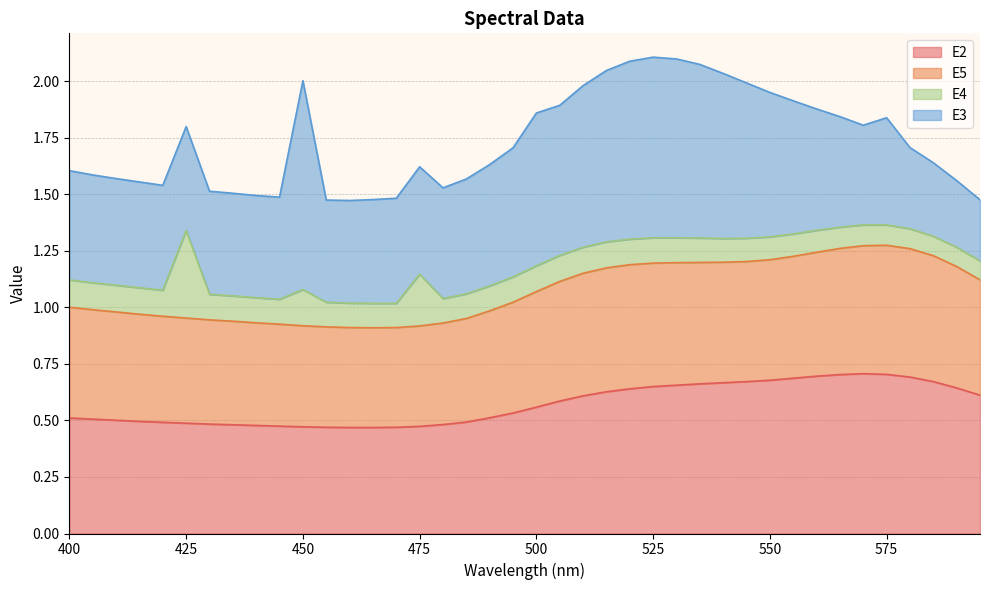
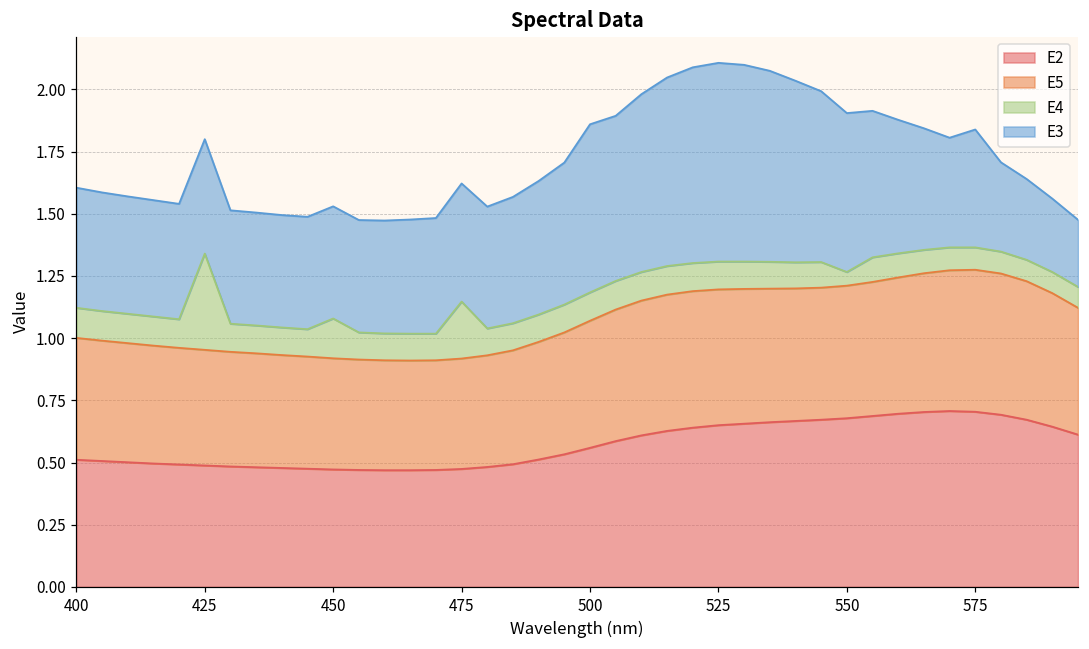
  {
    "E4": {
      "400": 0.12,
      "425": 0.39,
      "450": 0.16,
      "475": 0.23,
      "500": 0.11,
      "525": 0.11,
-     "550": 0.10,
+     "550": 0.05,
      "575": 0.09
    },
    "E3": {
      "400": 0.48,
      "425": 0.46,
-     "450": 0.92,
+     "450": 0.45,
      "475": 0.47,
      "500": 0.68,
      "525": 0.80,
      "550": 0.64,
      "575": 0.47
    }
  }
